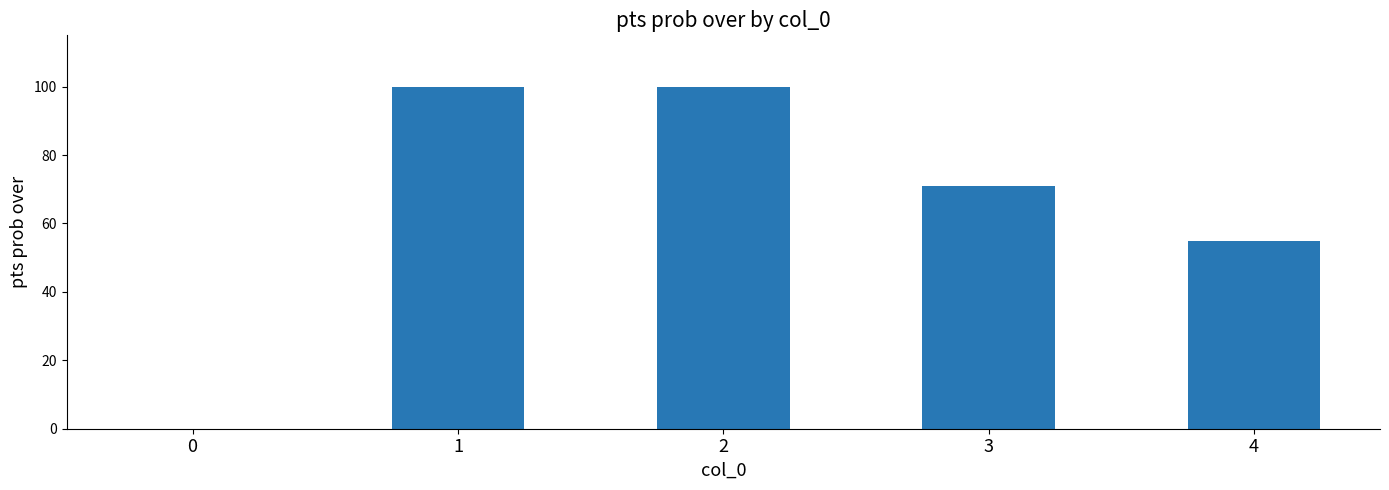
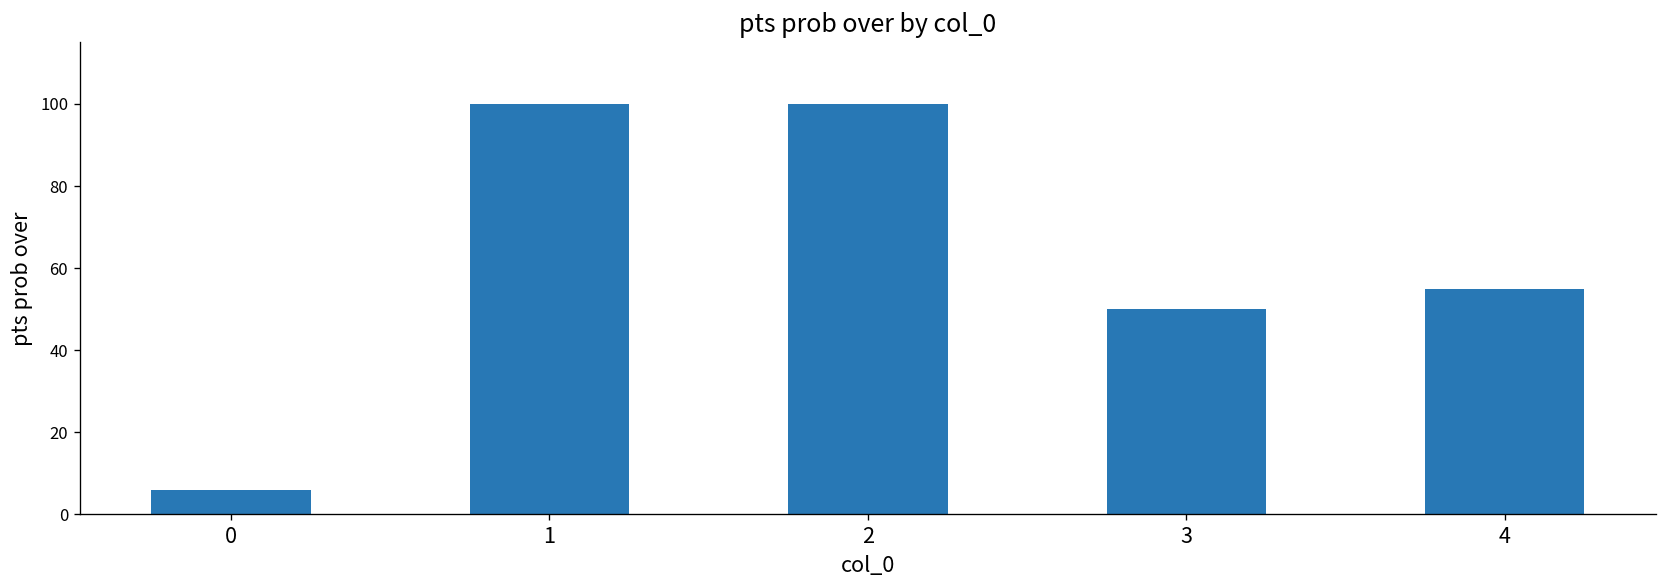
  {
-   "0": 0,
+   "0": 6,
    "1": 100,
    "2": 100,
-   "3": 71,
+   "3": 50,
    "4": 55
  }
